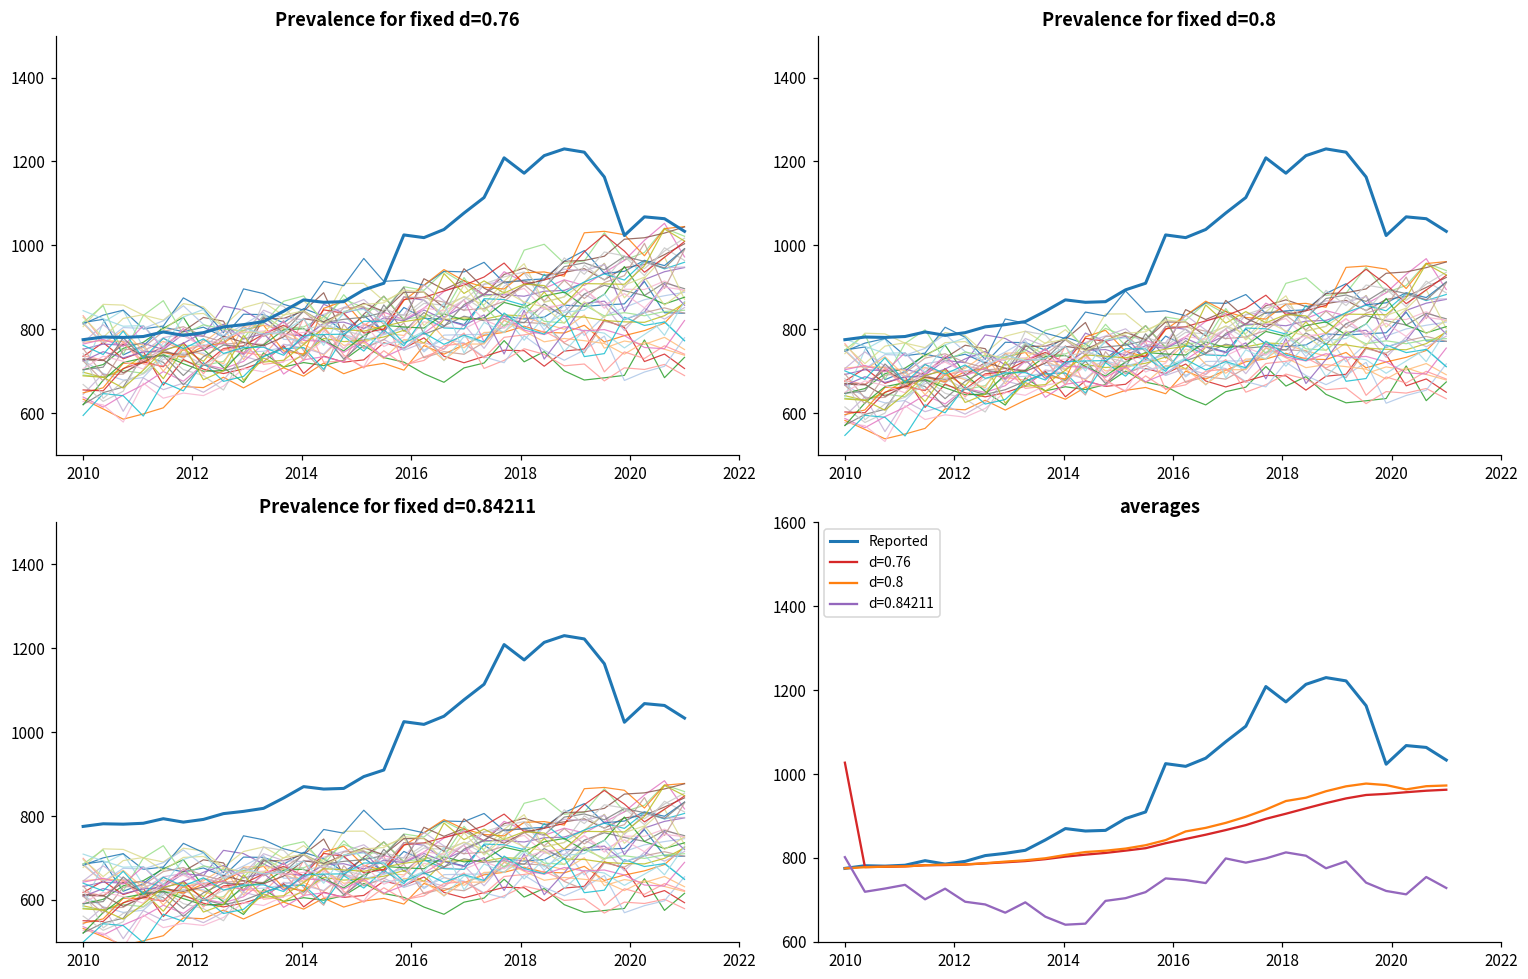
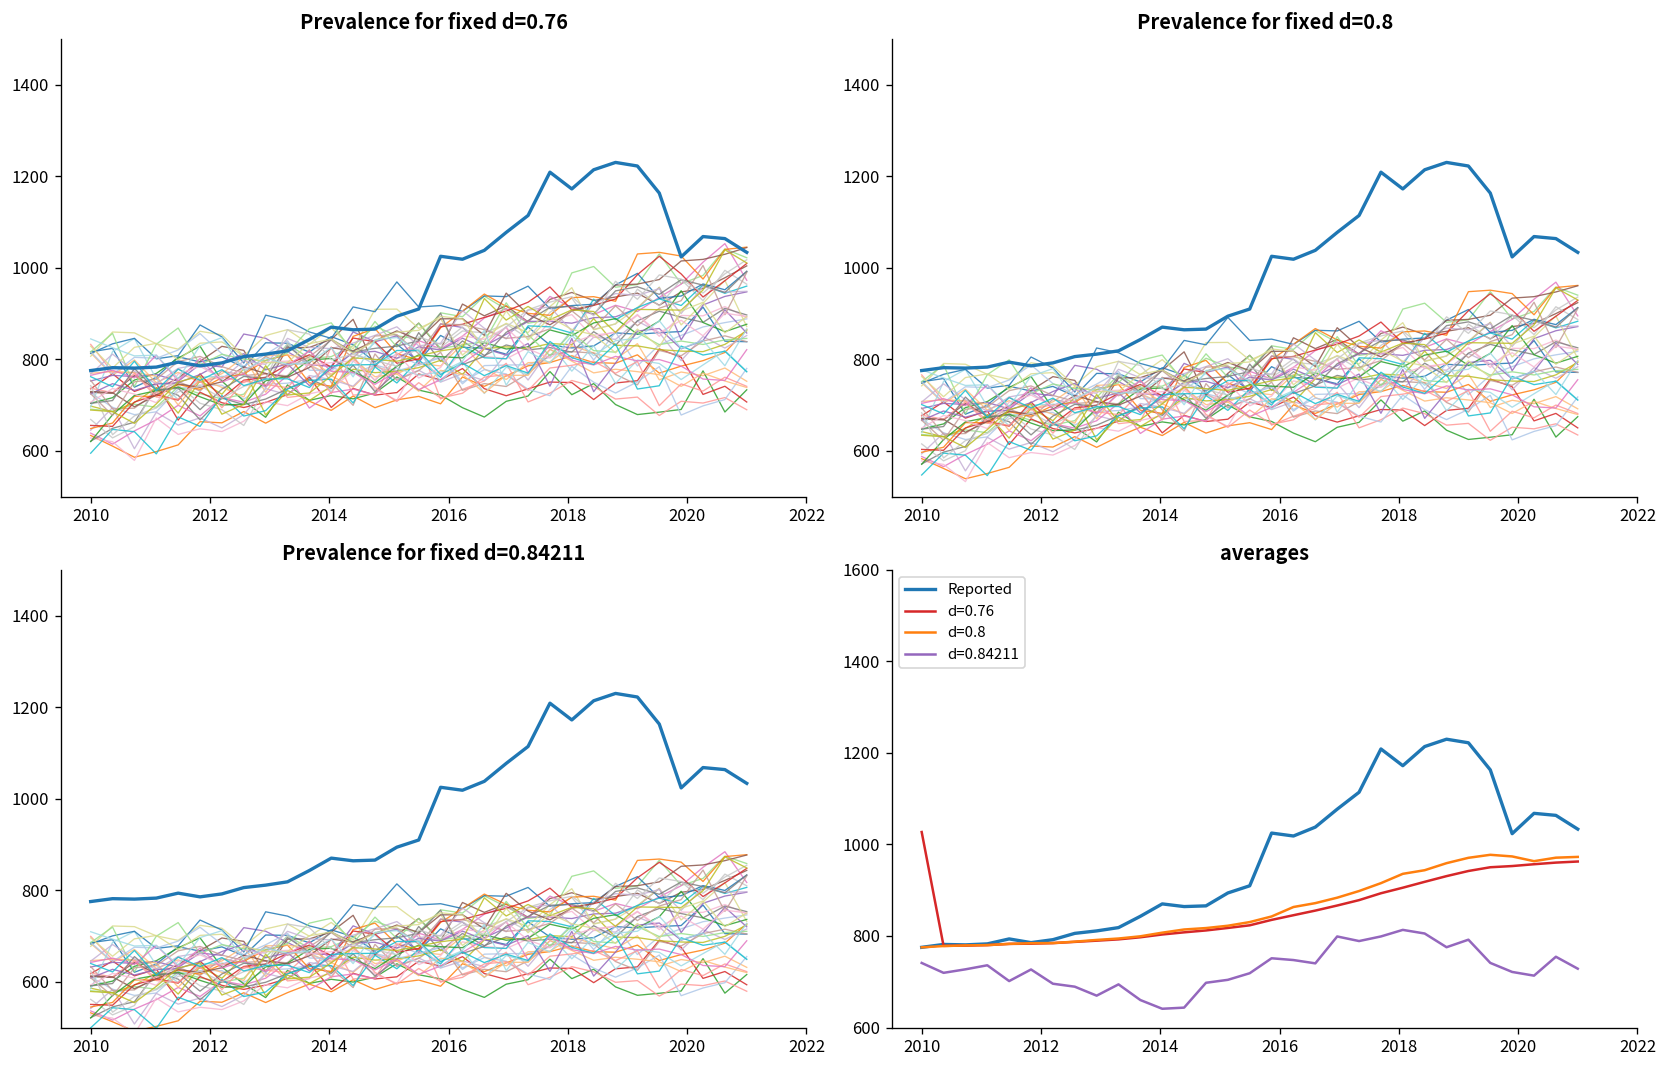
  {
    "averages": {
      "d=0.76": {
        "2010": 1030
      },
      "d=0.84211": {
-       "2010": 800
+       "2010": 740
      }
    }
  }
